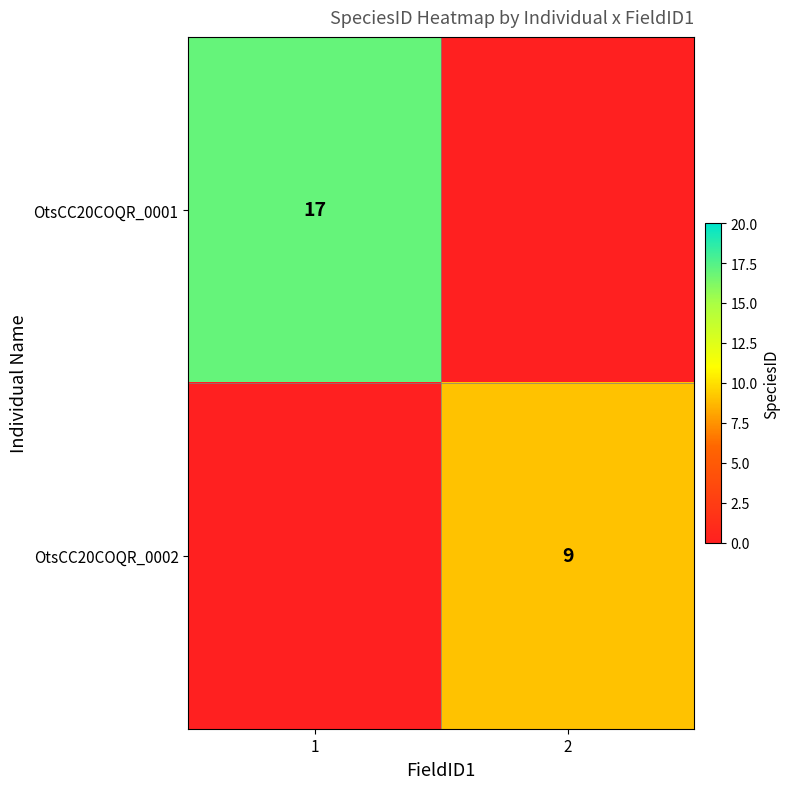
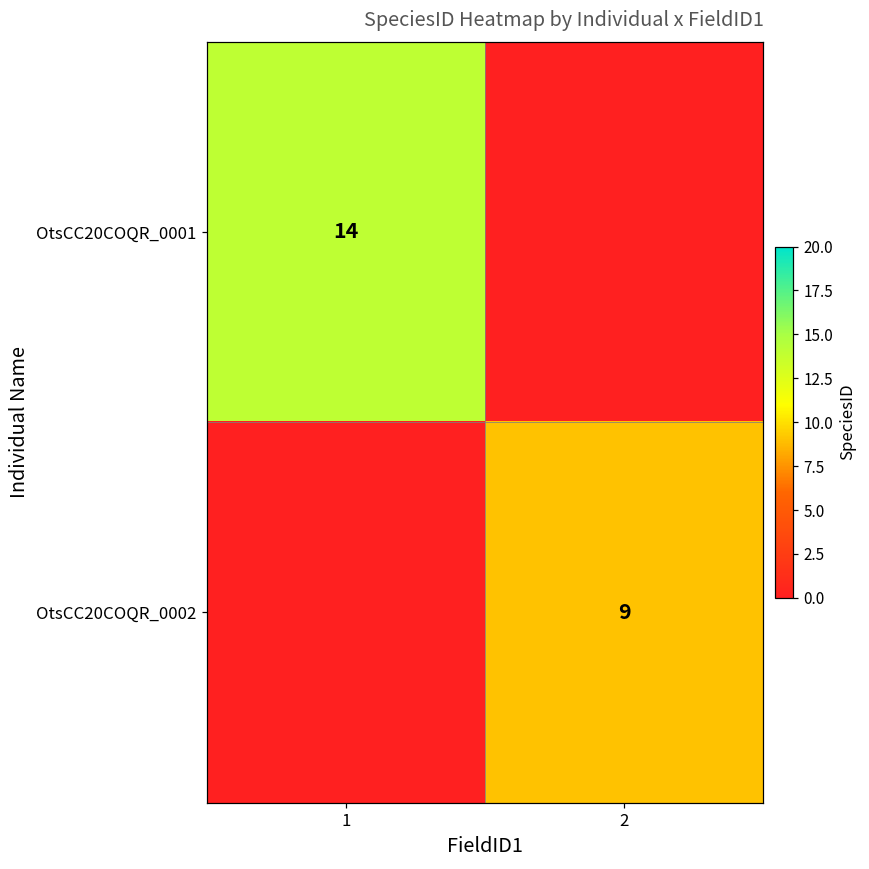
  {
    "OtsCC20COQR_0001": {
-     "1": 17
+     "1": 14
    },
    "OtsCC20COQR_0002": {
      "2": 9
    }
  }
